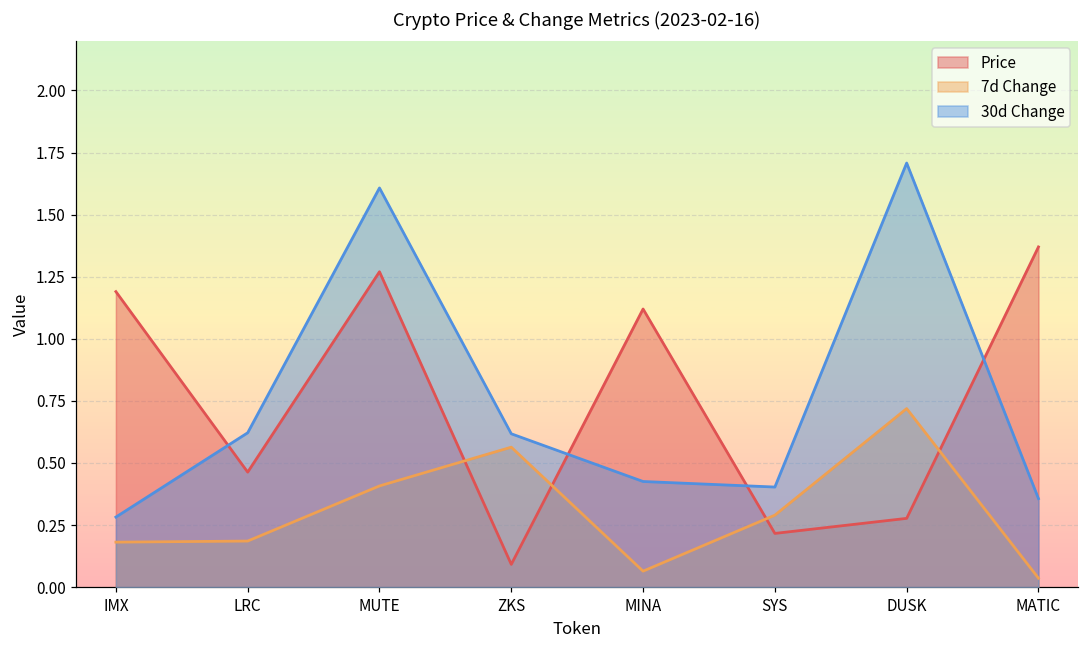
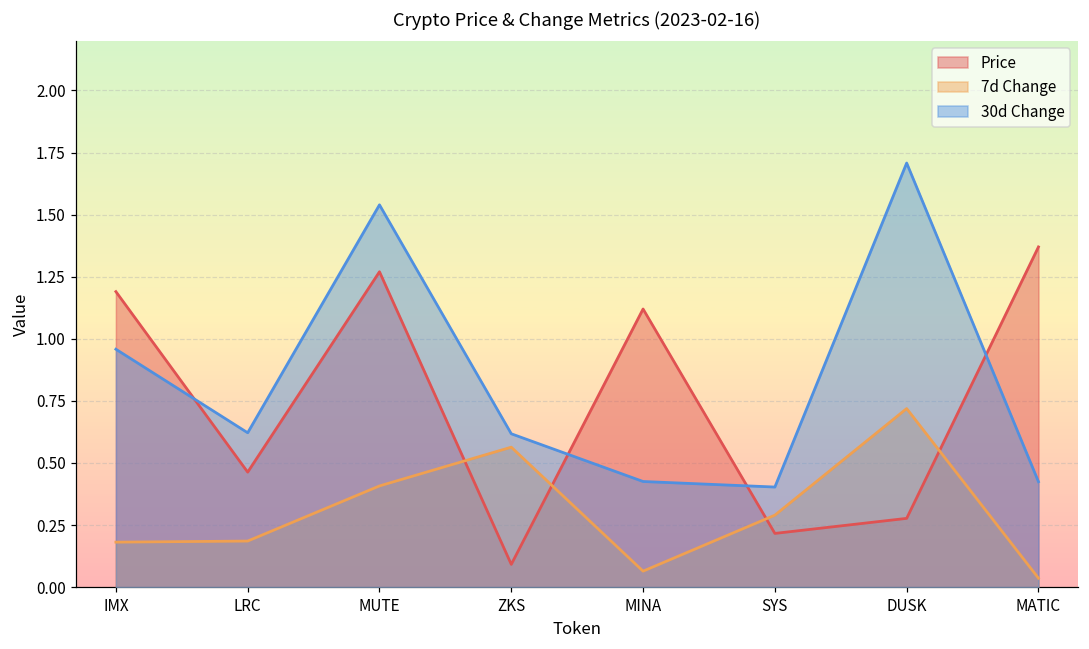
  {
    "30d Change": {
-     "IMX": 0.28,
+     "IMX": 0.96,
      "LRC": 0.62,
-     "MUTE": 1.61,
+     "MUTE": 1.54,
      "ZKS": 0.62,
      "MINA": 0.43,
      "SYS": 0.40,
      "DUSK": 1.71,
-     "MATIC": 0.36
+     "MATIC": 0.42
    }
  }
